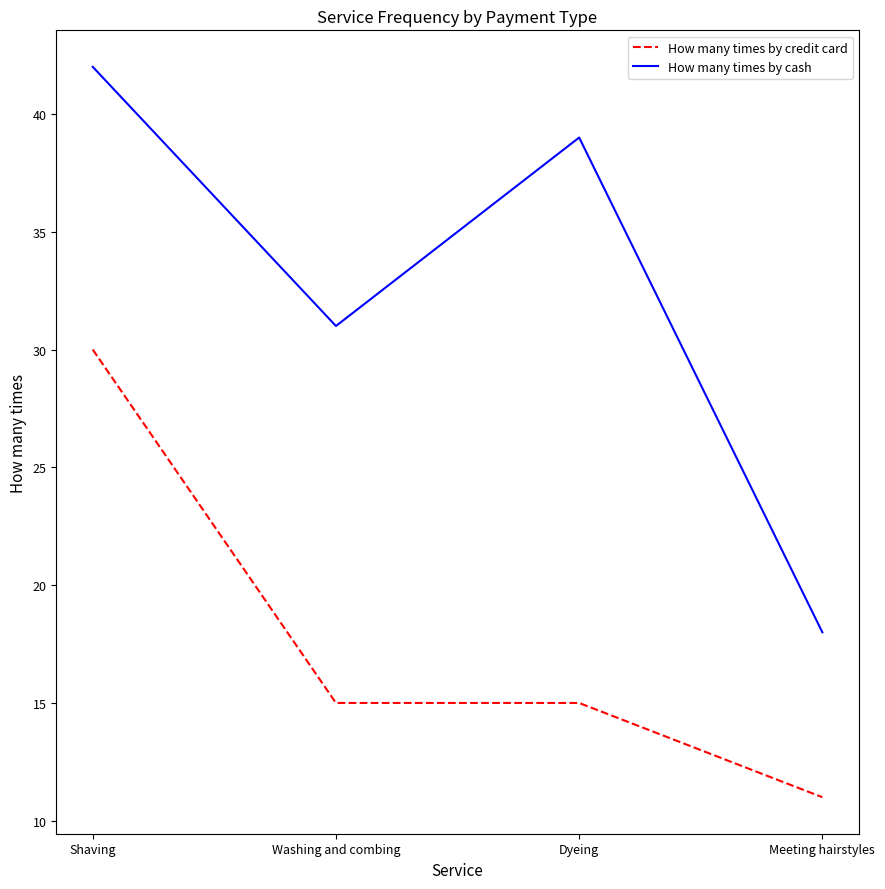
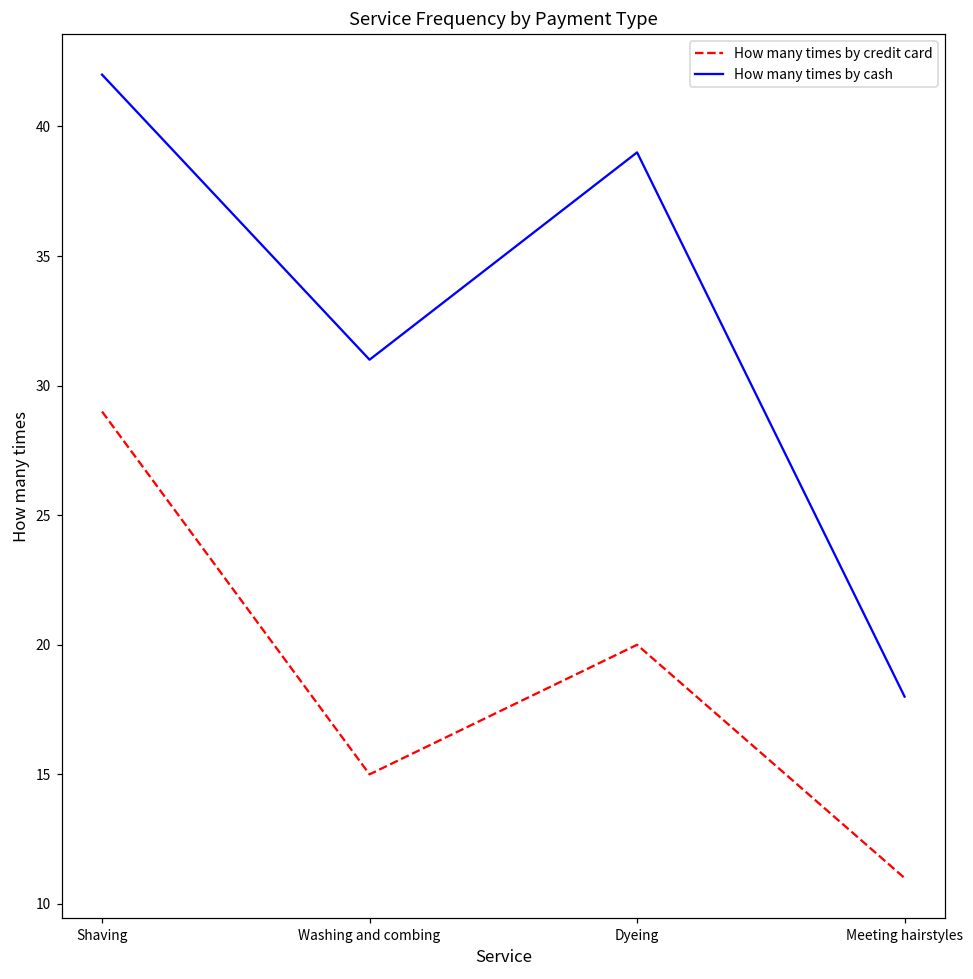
  {
    "How many times by credit card": {
-     "Shaving": 30,
+     "Shaving": 29,
      "Washing and combing": 15,
-     "Dyeing": 15,
+     "Dyeing": 20,
      "Meeting hairstyles": 11
    },
    "How many times by cash": {
      "Shaving": 42,
      "Washing and combing": 31,
      "Dyeing": 39,
      "Meeting hairstyles": 18
    }
  }
